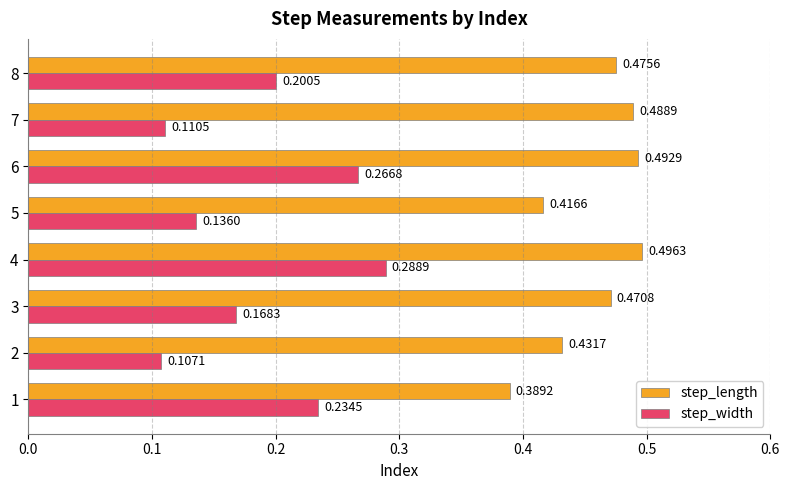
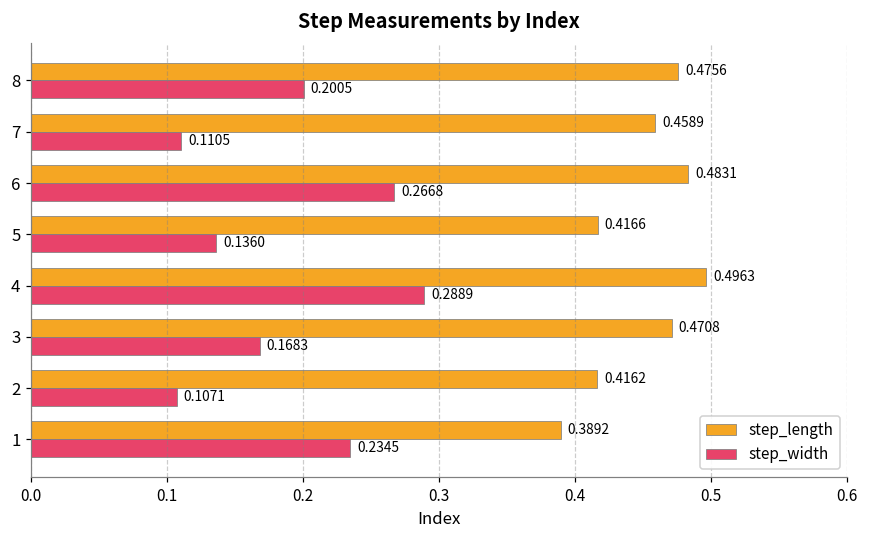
  {
    "step_length": {
      "8": 0.4756,
-     "7": 0.4889,
-     "6": 0.4929,
+     "7": 0.4589,
+     "6": 0.4831,
      "5": 0.4166,
      "4": 0.4963,
      "3": 0.4708,
-     "2": 0.4317,
+     "2": 0.4162,
      "1": 0.3892
    },
    "step_width": {
      "8": 0.2005,
      "7": 0.1105,
      "6": 0.2668,
      "5": 0.1360,
      "4": 0.2889,
      "3": 0.1683,
      "2": 0.1071,
      "1": 0.2345
    }
  }
